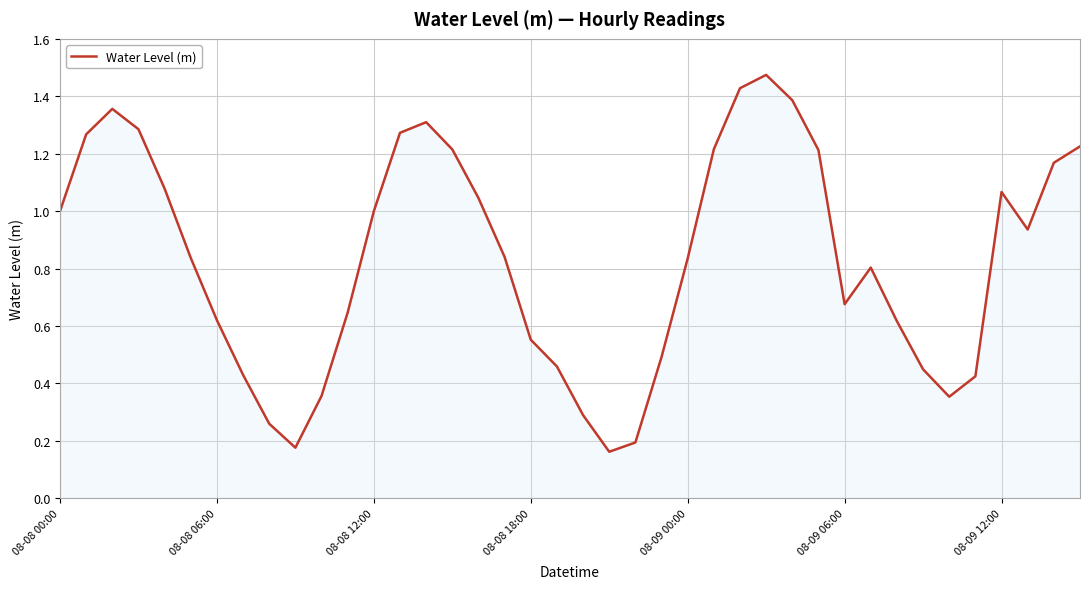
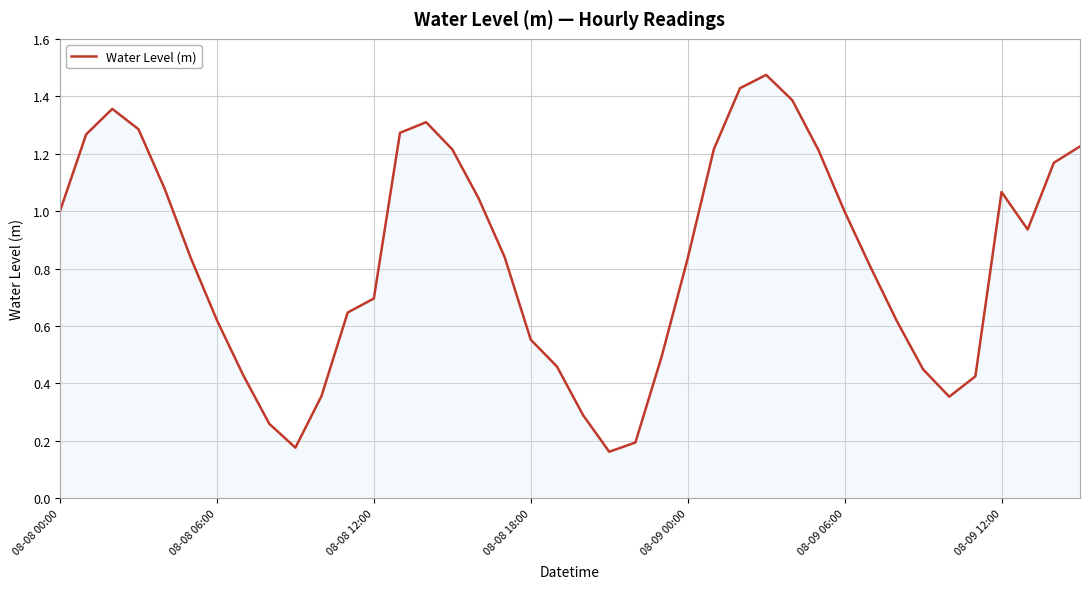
  {
    "08-08 00:00": 1.00,
    "08-08 06:00": 0.62,
-   "08-08 12:00": 1.00,
+   "08-08 12:00": 0.70,
    "08-08 18:00": 0.55,
    "08-09 00:00": 0.84,
-   "08-09 06:00": 0.68,
+   "08-09 06:00": 1.00,
    "08-09 12:00": 1.07
  }
